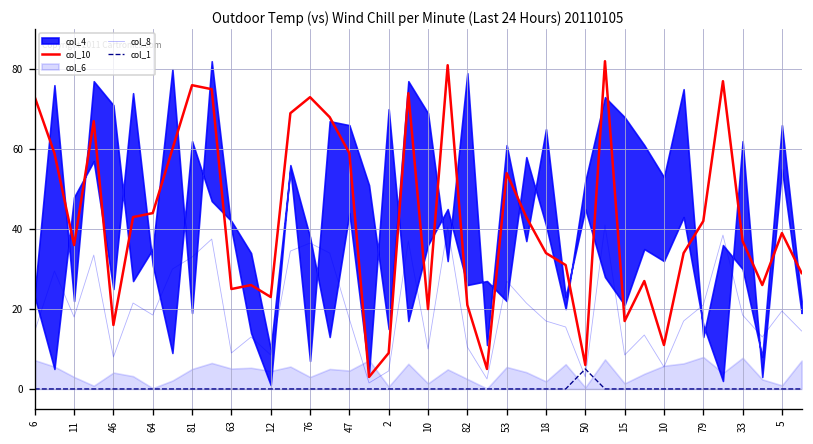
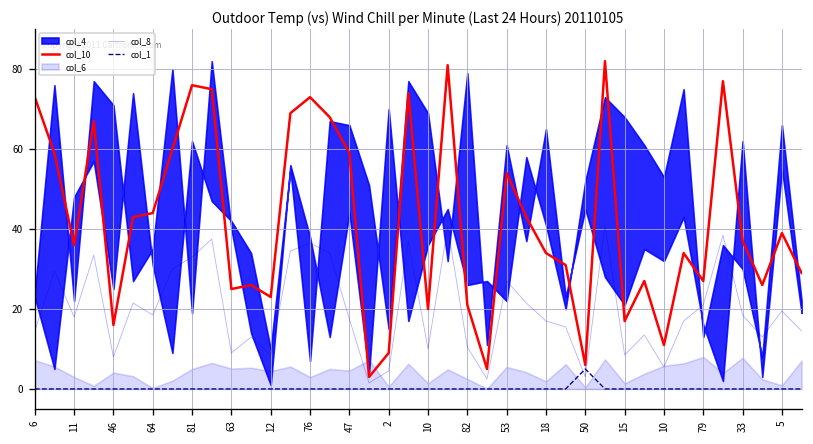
  {
    "col_10": {
      "6": 73,
      "46": 16,
      "64": 44,
      "81": 76,
      "63": 25,
      "12": 23,
      "76": 73,
      "47": 59,
      "2": 9,
      "82": 21,
      "53": 54,
      "18": 34,
      "50": 6,
-     "79": 42
+     "79": 27
    },
    "col_1": {
      "6": 0,
      "46": 0,
      "81": 0,
      "63": 0,
      "12": 0,
      "76": 0,
      "47": 0,
      "82": 0,
      "53": 0,
      "18": 0,
      "50": 5,
      "79": 0
    }
  }
